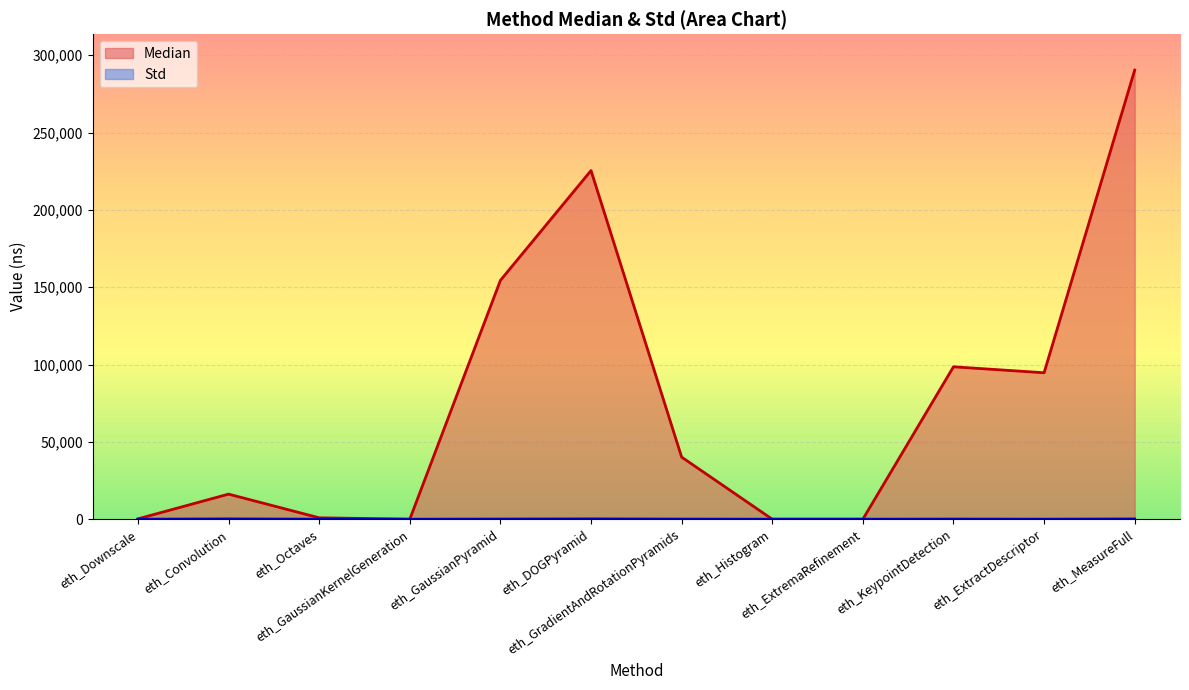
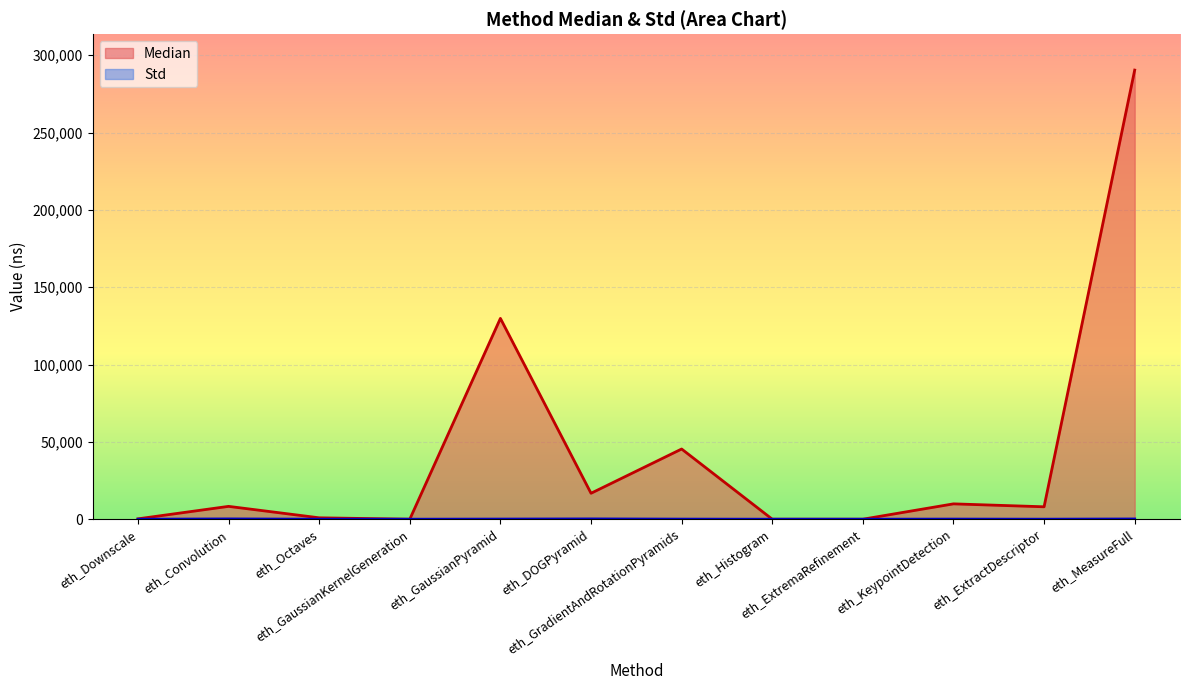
  {
    "Median": {
-     "eth_Convolution": "16,000",
-     "eth_GaussianPyramid": "154,000",
-     "eth_DOGPyramid": "225,000",
-     "eth_GradientAndRotationPyramids": "40,000",
-     "eth_KeypointDetection": "99,000",
-     "eth_ExtractDescriptor": "95,000",
+     "eth_Convolution": "8,000",
+     "eth_GaussianPyramid": "130,000",
+     "eth_DOGPyramid": "17,000",
+     "eth_GradientAndRotationPyramids": "45,000",
+     "eth_KeypointDetection": "10,000",
+     "eth_ExtractDescriptor": "8,000",
      "eth_MeasureFull": "290,000"
    },
    "Std": {
      "eth_Convolution": "0",
      "eth_GaussianPyramid": "0",
      "eth_DOGPyramid": "0",
      "eth_GradientAndRotationPyramids": "0",
      "eth_KeypointDetection": "0",
      "eth_ExtractDescriptor": "0",
      "eth_MeasureFull": "0"
    }
  }
